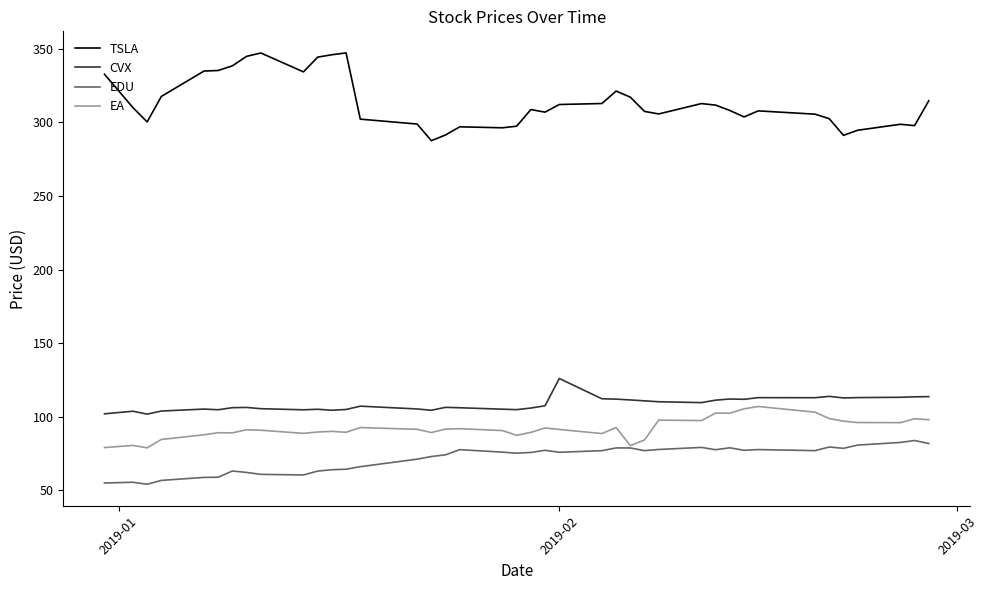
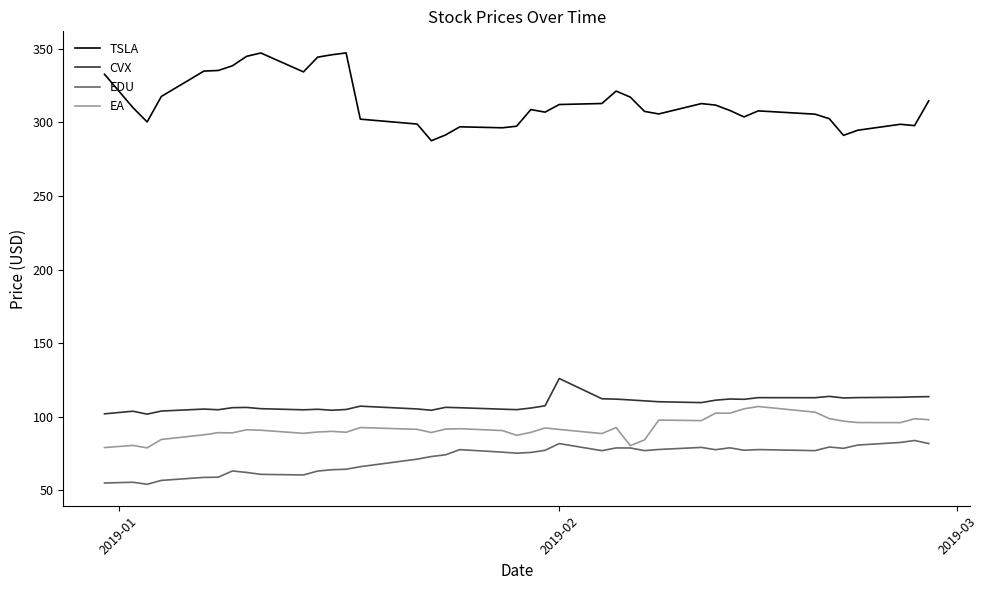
  {
    "TSLA": {
      "2019-02": 312
    },
    "CVX": {
      "2019-02": 126
    },
    "EDU": {
-     "2019-02": 76
+     "2019-02": 82
    },
    "EA": {
      "2019-02": 91
    }
  }
